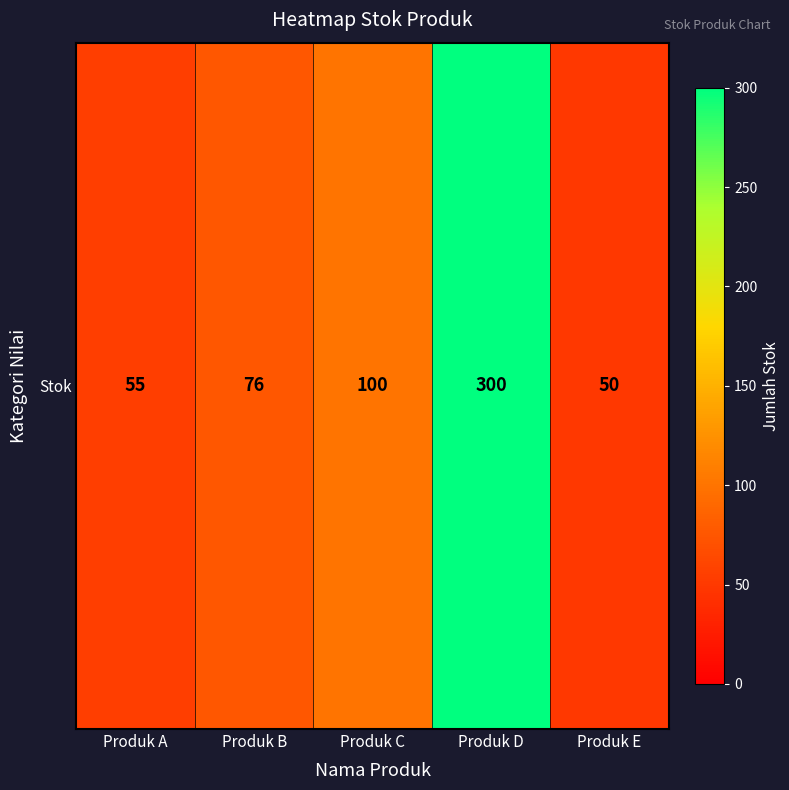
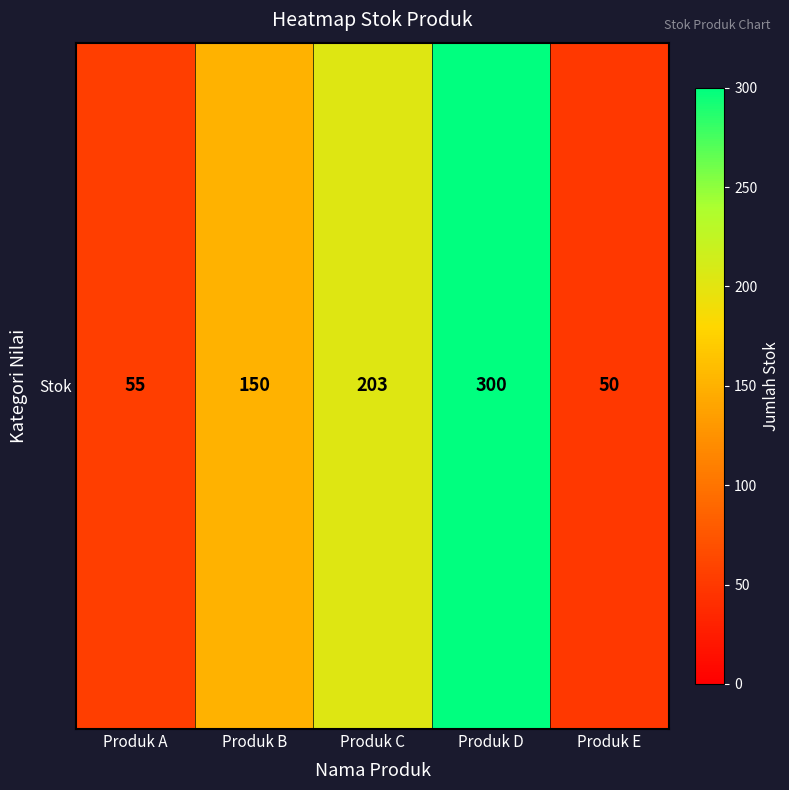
  {
    "Stok": {
      "Produk A": 55,
-     "Produk B": 76,
-     "Produk C": 100,
+     "Produk B": 150,
+     "Produk C": 203,
      "Produk D": 300,
      "Produk E": 50
    }
  }
